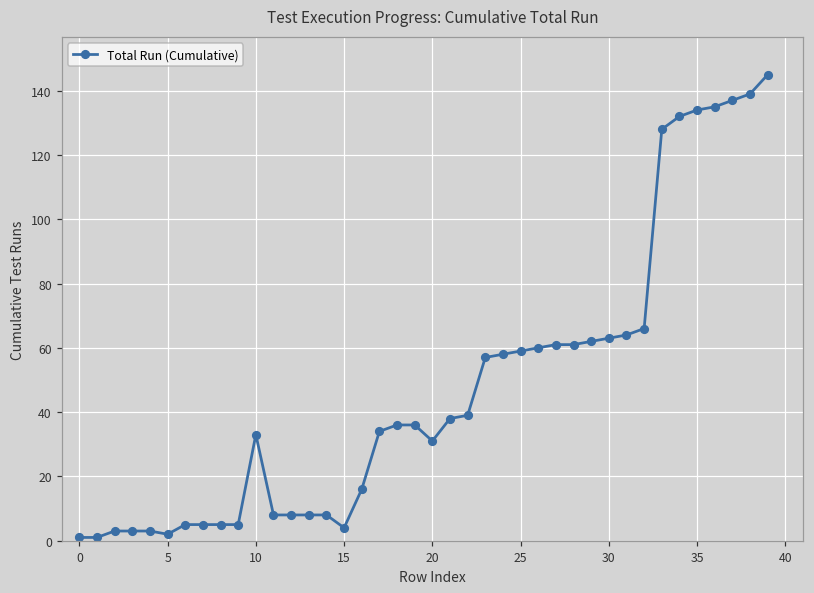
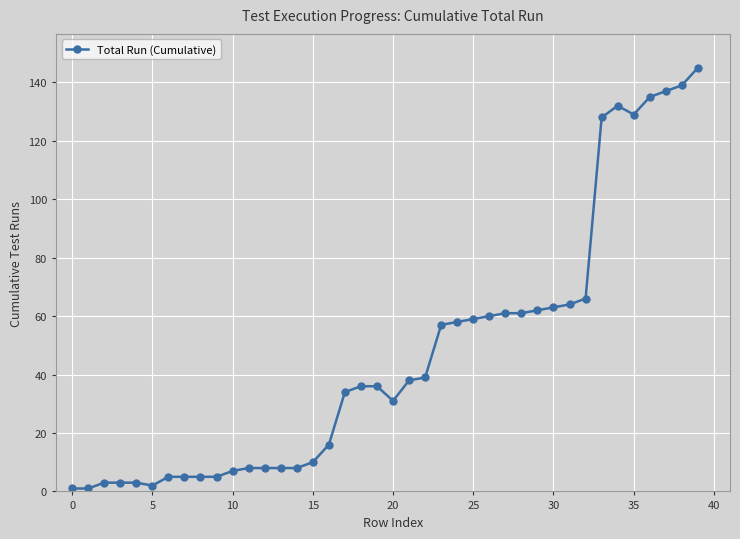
  {
    "0": 1,
    "5": 2,
-   "10": 33,
-   "15": 4,
+   "10": 7,
+   "15": 10,
    "20": 31,
    "25": 59,
    "30": 63,
-   "35": 134
+   "35": 129
  }
